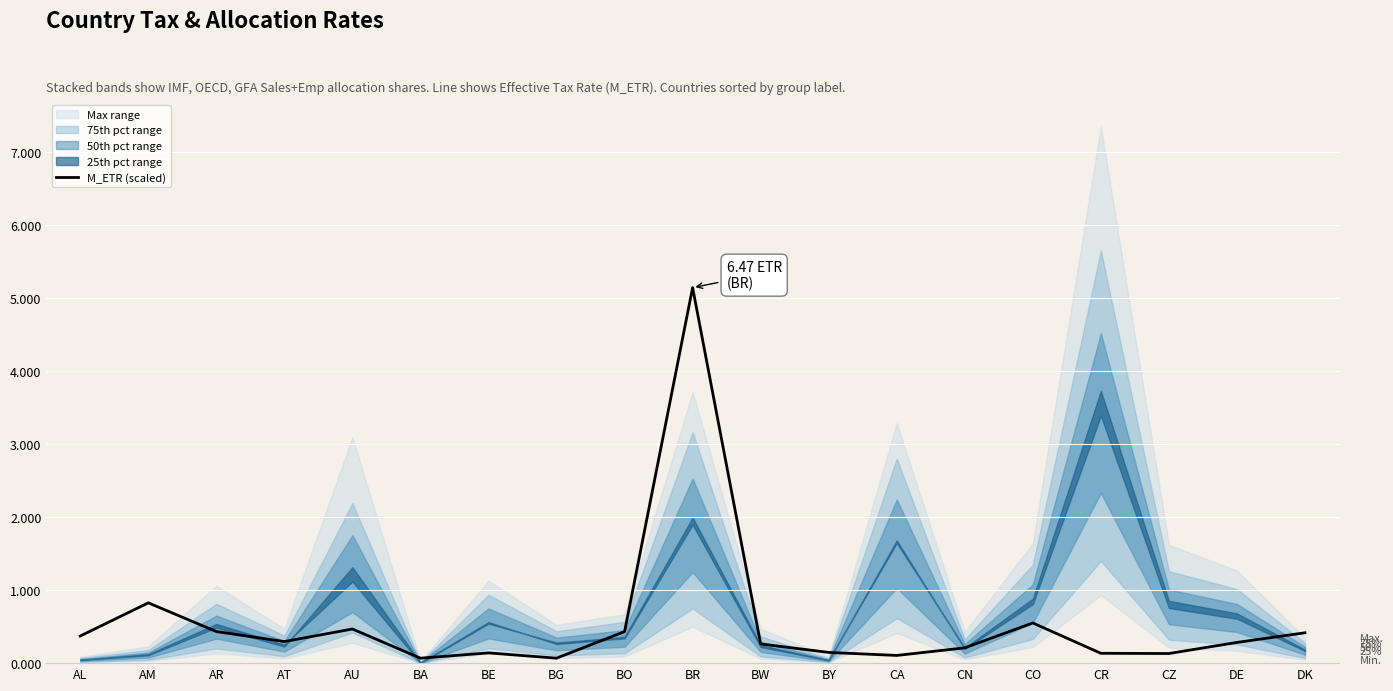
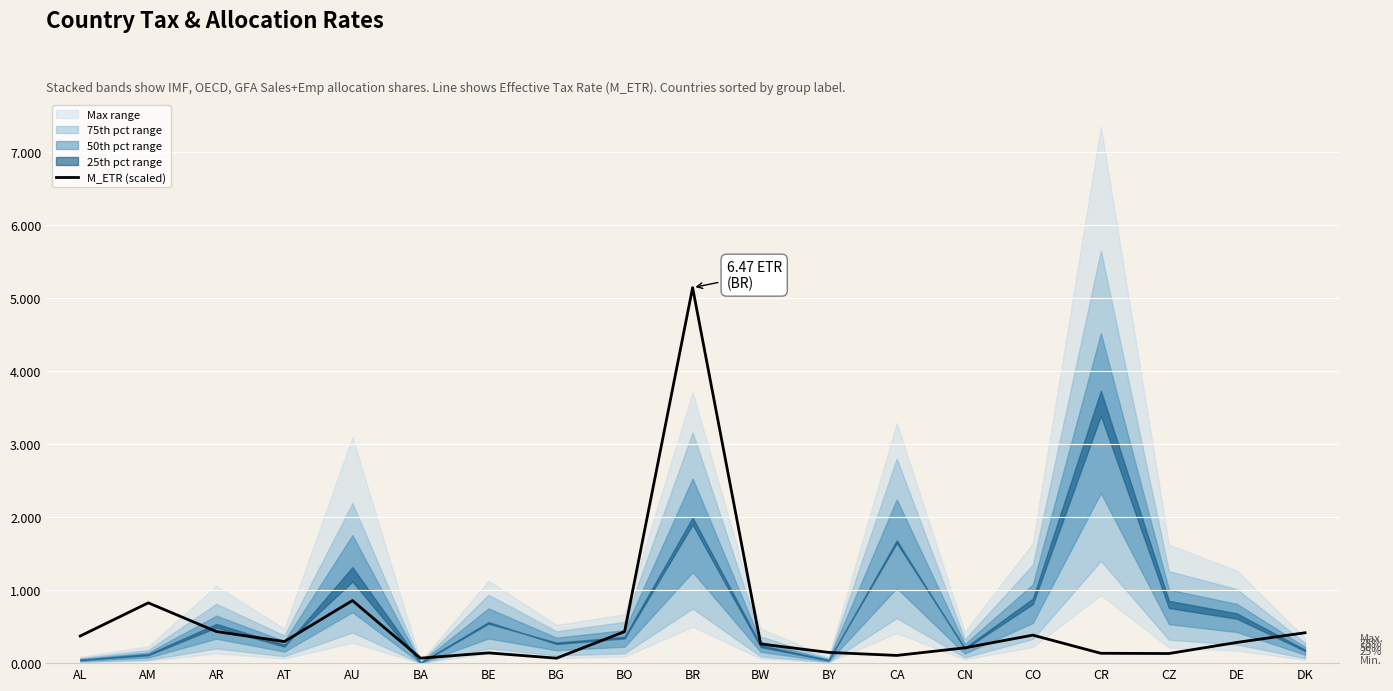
  {
    "M_ETR (scaled)": {
      "AL": 0.4,
      "AM": 0.8,
      "AR": 0.4,
-     "AU": 0.5,
+     "AU": 0.9,
      "BA": 0.1,
      "BE": 0.1,
      "BG": 0.1,
      "BY": 0.1,
      "CA": 0.1,
-     "CO": 0.5,
+     "CO": 0.4,
      "CR": 0.1,
      "CZ": 0.1,
      "DE": 0.3,
      "DK": 0.4
    }
  }
